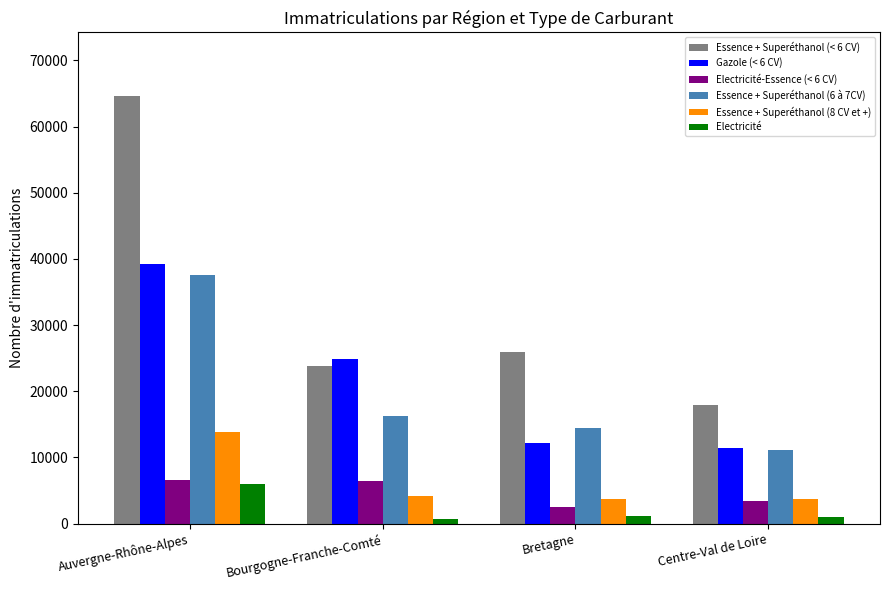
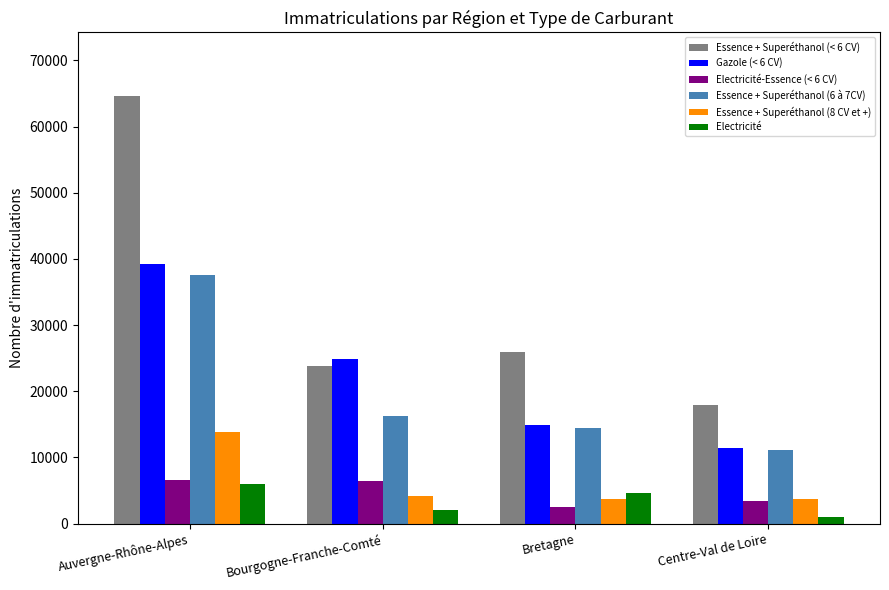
  {
    "Essence + Superéthanol (< 6 CV)": {
      "Auvergne-Rhône-Alpes": 65000,
      "Bourgogne-Franche-Comté": 24000,
      "Bretagne": 26000,
      "Centre-Val de Loire": 18000
    },
    "Gazole (< 6 CV)": {
      "Auvergne-Rhône-Alpes": 39000,
      "Bourgogne-Franche-Comté": 25000,
-     "Bretagne": 12000,
+     "Bretagne": 15000,
      "Centre-Val de Loire": 11000
    },
    "Electricité-Essence (< 6 CV)": {
      "Auvergne-Rhône-Alpes": 7000,
      "Bourgogne-Franche-Comté": 6000,
      "Bretagne": 3000,
      "Centre-Val de Loire": 3000
    },
    "Essence + Superéthanol (6 à 7CV)": {
      "Auvergne-Rhône-Alpes": 38000,
      "Bourgogne-Franche-Comté": 16000,
      "Bretagne": 14000,
      "Centre-Val de Loire": 11000
    },
    "Essence + Superéthanol (8 CV et +)": {
      "Auvergne-Rhône-Alpes": 14000,
      "Bourgogne-Franche-Comté": 4000,
      "Bretagne": 4000,
      "Centre-Val de Loire": 4000
    },
    "Electricité": {
      "Auvergne-Rhône-Alpes": 6000,
-     "Bourgogne-Franche-Comté": 1000,
-     "Bretagne": 1000,
+     "Bourgogne-Franche-Comté": 2000,
+     "Bretagne": 5000,
      "Centre-Val de Loire": 1000
    }
  }
